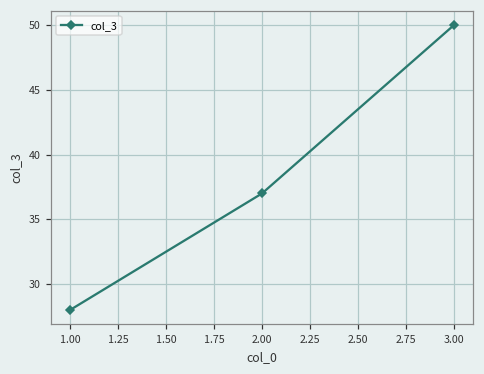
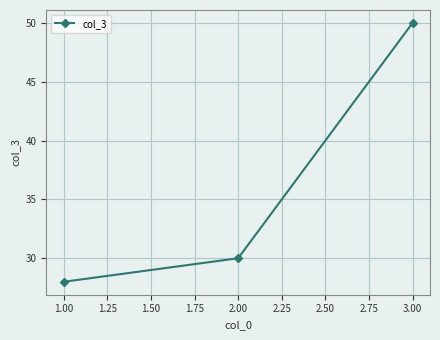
  {
    "1.00": 28,
-   "2.00": 37,
+   "2.00": 30,
    "3.00": 50
  }
